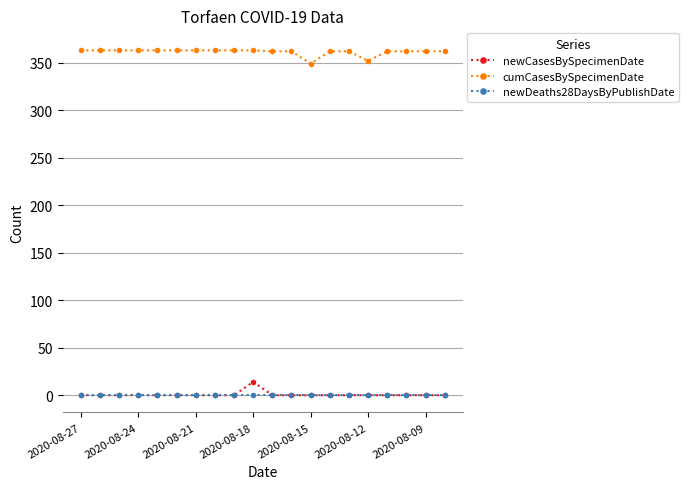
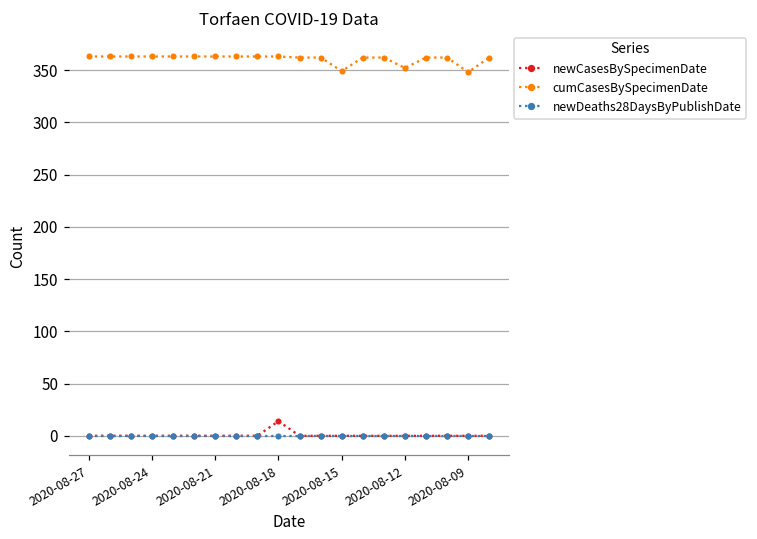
  {
    "newCasesBySpecimenDate": {
      "2020-08-18": 10
    },
    "cumCasesBySpecimenDate": {
      "2020-08-27": 360,
      "2020-08-24": 360,
      "2020-08-21": 360,
      "2020-08-18": 360,
      "2020-08-15": 350,
      "2020-08-12": 350,
-     "2020-08-09": 360
+     "2020-08-09": 350
    },
    "newDeaths28DaysByPublishDate": {
      "2020-08-18": 0
    }
  }
